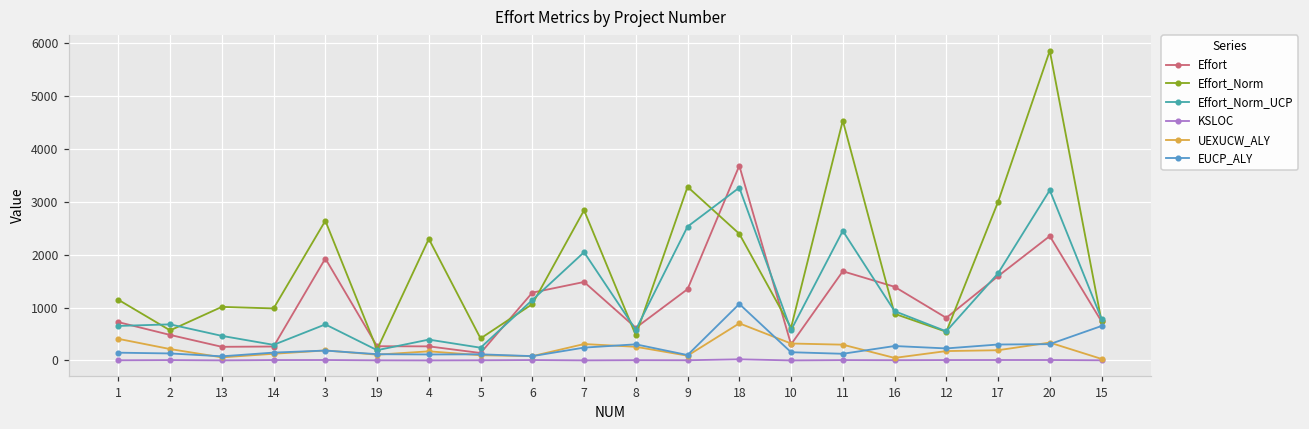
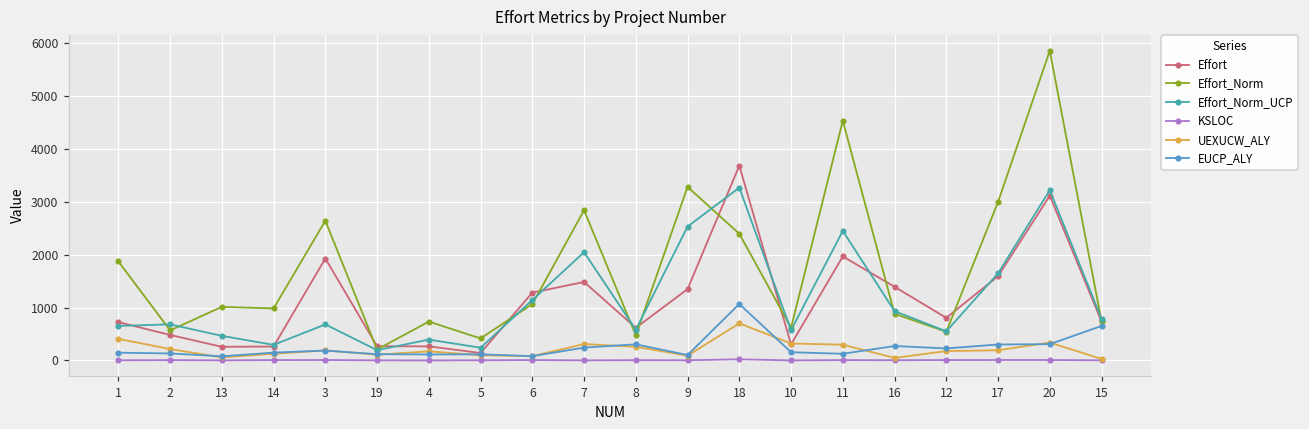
  {
    "Effort": {
      "1": 700,
      "2": 500,
      "13": 300,
      "3": 1900,
      "19": 300,
      "4": 300,
      "6": 1300,
      "7": 1500,
      "9": 1300,
      "18": 3700,
-     "11": 1700,
+     "11": 2000,
      "16": 1400,
      "12": 800,
      "17": 1600,
-     "20": 2400
+     "20": 3100
    },
    "Effort_Norm": {
-     "1": 1100,
+     "1": 1900,
      "2": 600,
      "13": 1000,
      "14": 1000,
      "3": 2600,
-     "4": 2300,
+     "4": 700,
      "5": 400,
      "6": 1100,
      "7": 2800,
      "8": 500,
      "9": 3300,
      "18": 2400,
      "11": 4500,
      "17": 3000,
      "20": 5900
    },
    "KSLOC": {
      "1": 0,
      "2": 0,
      "13": 0,
      "14": 0,
      "3": 0,
      "19": 0,
      "4": 0,
      "5": 0,
      "6": 0,
      "7": 0,
      "8": 0,
      "9": 0,
      "18": 0,
      "10": 0,
      "11": 0,
      "12": 0,
      "17": 0,
      "20": 0
    },
    "UEXUCW_ALY": {
      "1": 400,
      "2": 200,
      "4": 200,
      "7": 300,
      "18": 700,
      "11": 300,
      "17": 200
    }
  }
